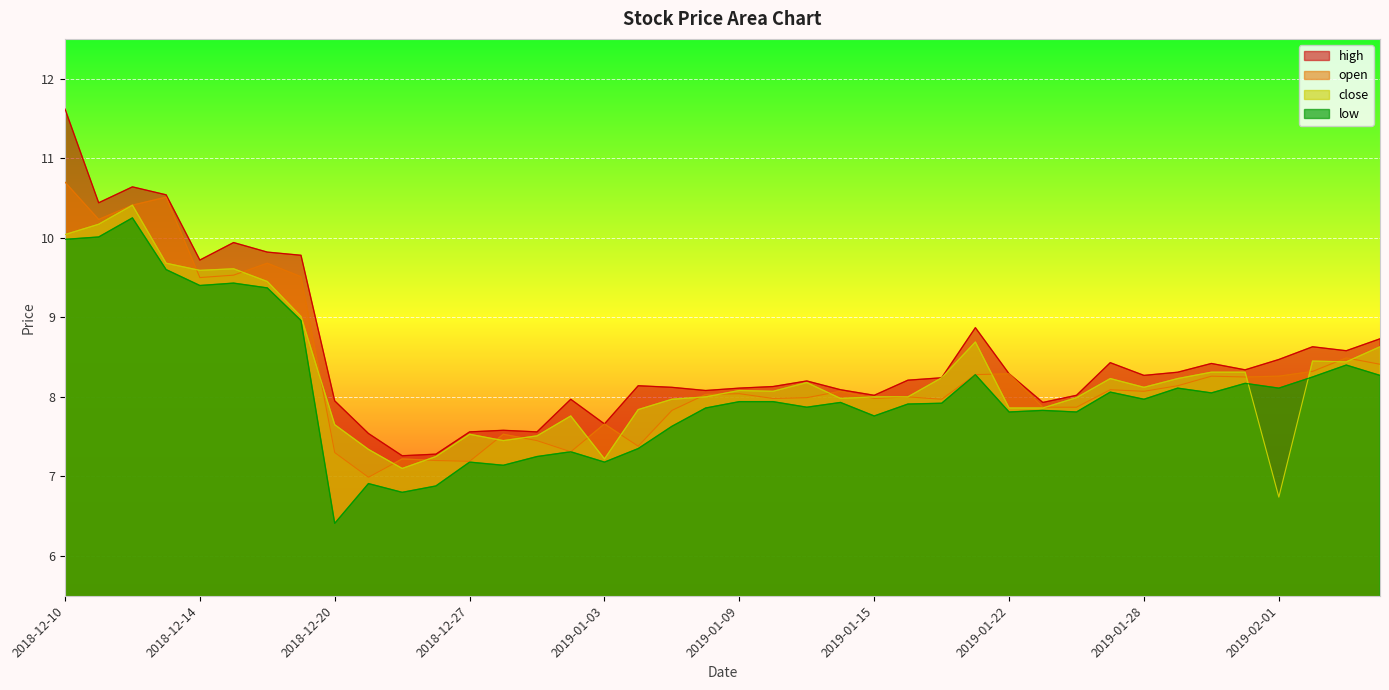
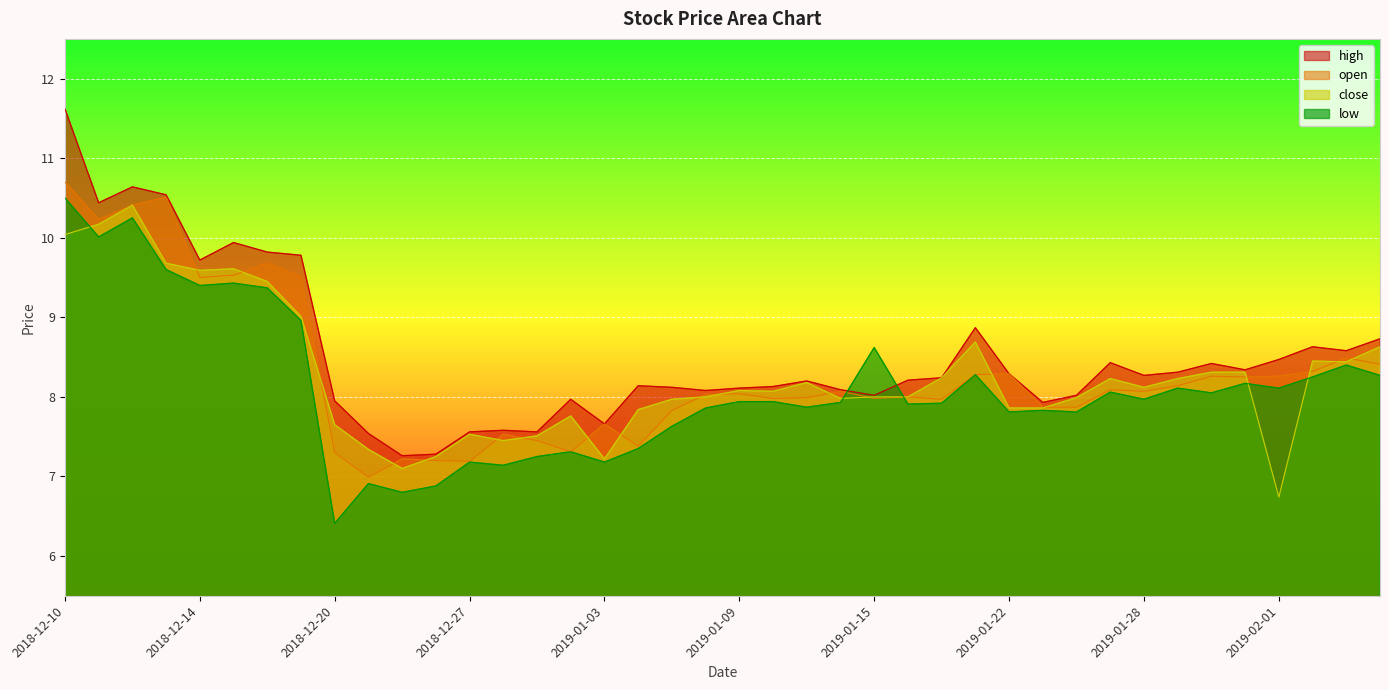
  {
    "high": {
      "2018-12-10": 11.6,
      "2018-12-14": 9.7,
      "2018-12-20": 8.0,
      "2019-01-28": 8.3,
      "2019-02-01": 8.5
    },
    "open": {
      "2018-12-10": 10.7,
      "2018-12-14": 9.5,
      "2018-12-20": 7.3,
      "2019-01-09": 8.0,
      "2019-01-28": 8.1,
      "2019-02-01": 8.3
    },
    "close": {
      "2018-12-10": 10.0,
      "2018-12-14": 9.6,
      "2018-12-20": 7.7,
      "2019-01-03": 7.2,
      "2019-01-22": 7.9,
      "2019-01-28": 8.1,
      "2019-02-01": 6.7
    },
    "low": {
-     "2018-12-10": 10.0,
+     "2018-12-10": 10.5,
      "2018-12-14": 9.4,
      "2018-12-20": 6.4,
      "2019-01-03": 7.2,
      "2019-01-09": 7.9,
-     "2019-01-15": 7.8,
+     "2019-01-15": 8.6,
      "2019-01-22": 7.8,
      "2019-01-28": 8.0,
      "2019-02-01": 8.1
    }
  }
